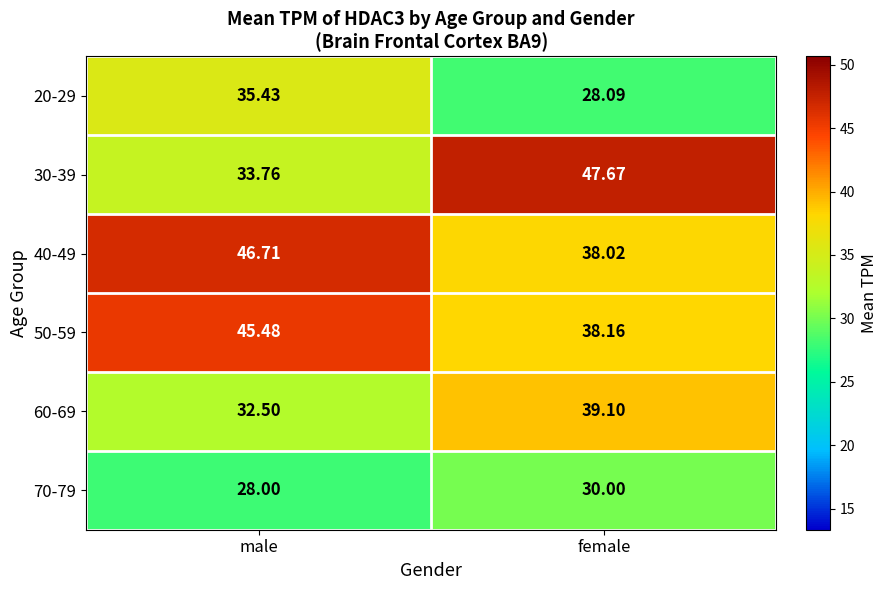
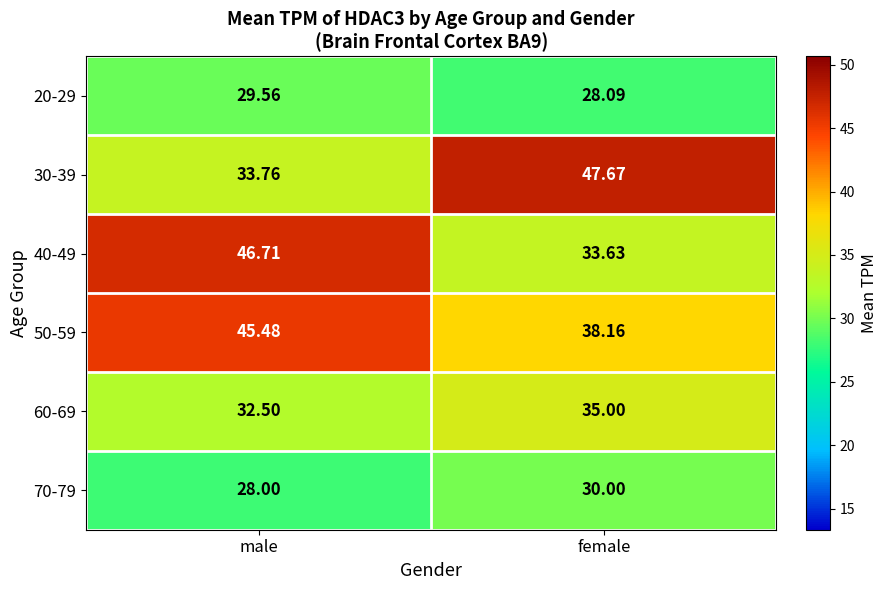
  {
    "20-29": {
-     "male": 35.43,
+     "male": 29.56,
      "female": 28.09
    },
    "30-39": {
      "male": 33.76,
      "female": 47.67
    },
    "40-49": {
      "male": 46.71,
-     "female": 38.02
+     "female": 33.63
    },
    "50-59": {
      "male": 45.48,
      "female": 38.16
    },
    "60-69": {
      "male": 32.50,
-     "female": 39.10
+     "female": 35.00
    },
    "70-79": {
      "male": 28.00,
      "female": 30.00
    }
  }
